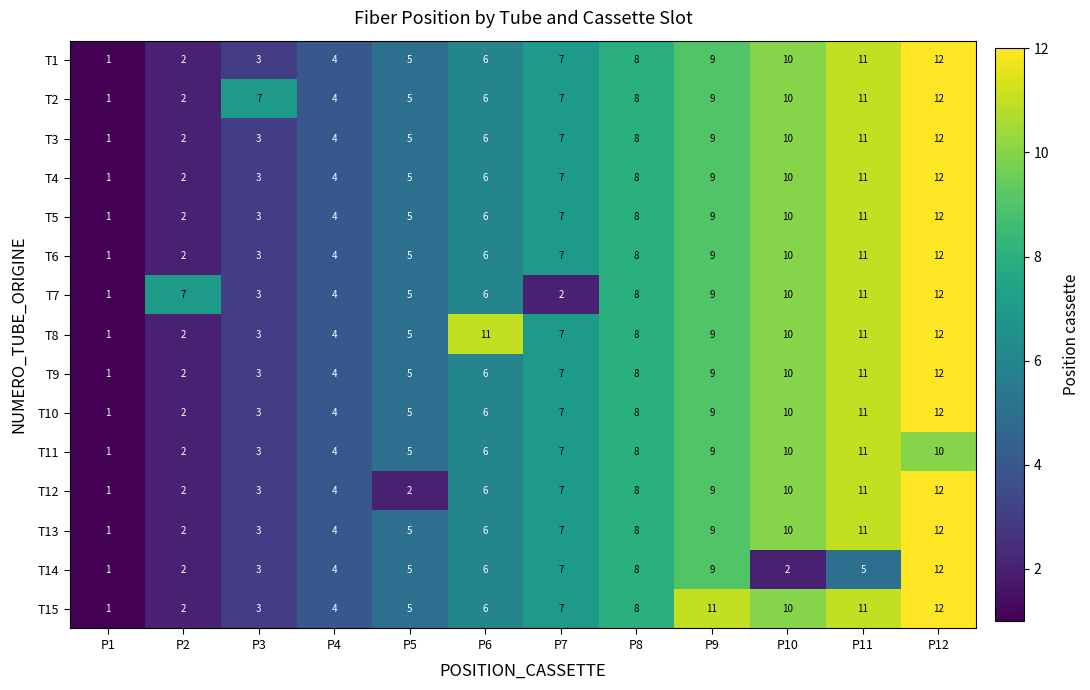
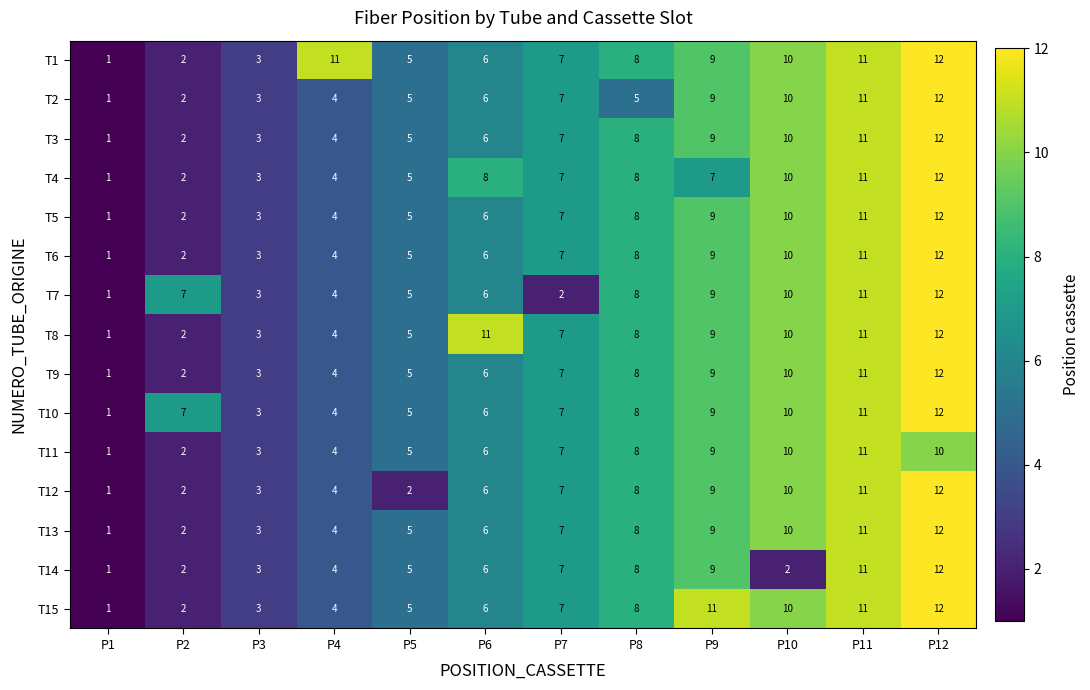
  {
    "T1": {
      "P1": 1,
      "P2": 2,
      "P3": 3,
-     "P4": 4,
+     "P4": 11,
      "P5": 5,
      "P6": 6,
      "P7": 7,
      "P8": 8,
      "P9": 9,
      "P10": 10,
      "P11": 11,
      "P12": 12
    },
    "T2": {
      "P1": 1,
      "P2": 2,
-     "P3": 7,
+     "P3": 3,
      "P4": 4,
      "P5": 5,
      "P6": 6,
      "P7": 7,
-     "P8": 8,
+     "P8": 5,
      "P9": 9,
      "P10": 10,
      "P11": 11,
      "P12": 12
    },
    "T3": {
      "P1": 1,
      "P2": 2,
      "P3": 3,
      "P4": 4,
      "P5": 5,
      "P6": 6,
      "P7": 7,
      "P8": 8,
      "P9": 9,
      "P10": 10,
      "P11": 11,
      "P12": 12
    },
    "T4": {
      "P1": 1,
      "P2": 2,
      "P3": 3,
      "P4": 4,
      "P5": 5,
-     "P6": 6,
+     "P6": 8,
      "P7": 7,
      "P8": 8,
-     "P9": 9,
+     "P9": 7,
      "P10": 10,
      "P11": 11,
      "P12": 12
    },
    "T5": {
      "P1": 1,
      "P2": 2,
      "P3": 3,
      "P4": 4,
      "P5": 5,
      "P6": 6,
      "P7": 7,
      "P8": 8,
      "P9": 9,
      "P10": 10,
      "P11": 11,
      "P12": 12
    },
    "T6": {
      "P1": 1,
      "P2": 2,
      "P3": 3,
      "P4": 4,
      "P5": 5,
      "P6": 6,
      "P7": 7,
      "P8": 8,
      "P9": 9,
      "P10": 10,
      "P11": 11,
      "P12": 12
    },
    "T7": {
      "P1": 1,
      "P2": 7,
      "P3": 3,
      "P4": 4,
      "P5": 5,
      "P6": 6,
      "P7": 2,
      "P8": 8,
      "P9": 9,
      "P10": 10,
      "P11": 11,
      "P12": 12
    },
    "T8": {
      "P1": 1,
      "P2": 2,
      "P3": 3,
      "P4": 4,
      "P5": 5,
      "P6": 11,
      "P7": 7,
      "P8": 8,
      "P9": 9,
      "P10": 10,
      "P11": 11,
      "P12": 12
    },
    "T9": {
      "P1": 1,
      "P2": 2,
      "P3": 3,
      "P4": 4,
      "P5": 5,
      "P6": 6,
      "P7": 7,
      "P8": 8,
      "P9": 9,
      "P10": 10,
      "P11": 11,
      "P12": 12
    },
    "T10": {
      "P1": 1,
-     "P2": 2,
+     "P2": 7,
      "P3": 3,
      "P4": 4,
      "P5": 5,
      "P6": 6,
      "P7": 7,
      "P8": 8,
      "P9": 9,
      "P10": 10,
      "P11": 11,
      "P12": 12
    },
    "T11": {
      "P1": 1,
      "P2": 2,
      "P3": 3,
      "P4": 4,
      "P5": 5,
      "P6": 6,
      "P7": 7,
      "P8": 8,
      "P9": 9,
      "P10": 10,
      "P11": 11,
      "P12": 10
    },
    "T12": {
      "P1": 1,
      "P2": 2,
      "P3": 3,
      "P4": 4,
      "P5": 2,
      "P6": 6,
      "P7": 7,
      "P8": 8,
      "P9": 9,
      "P10": 10,
      "P11": 11,
      "P12": 12
    },
    "T13": {
      "P1": 1,
      "P2": 2,
      "P3": 3,
      "P4": 4,
      "P5": 5,
      "P6": 6,
      "P7": 7,
      "P8": 8,
      "P9": 9,
      "P10": 10,
      "P11": 11,
      "P12": 12
    },
    "T14": {
      "P1": 1,
      "P2": 2,
      "P3": 3,
      "P4": 4,
      "P5": 5,
      "P6": 6,
      "P7": 7,
      "P8": 8,
      "P9": 9,
      "P10": 2,
-     "P11": 5,
+     "P11": 11,
      "P12": 12
    },
    "T15": {
      "P1": 1,
      "P2": 2,
      "P3": 3,
      "P4": 4,
      "P5": 5,
      "P6": 6,
      "P7": 7,
      "P8": 8,
      "P9": 11,
      "P10": 10,
      "P11": 11,
      "P12": 12
    }
  }
